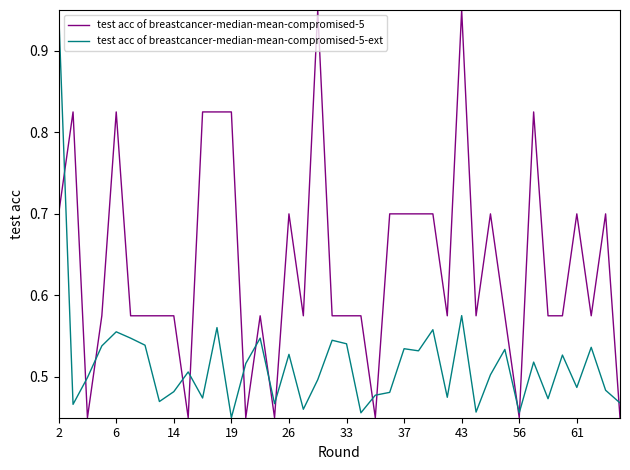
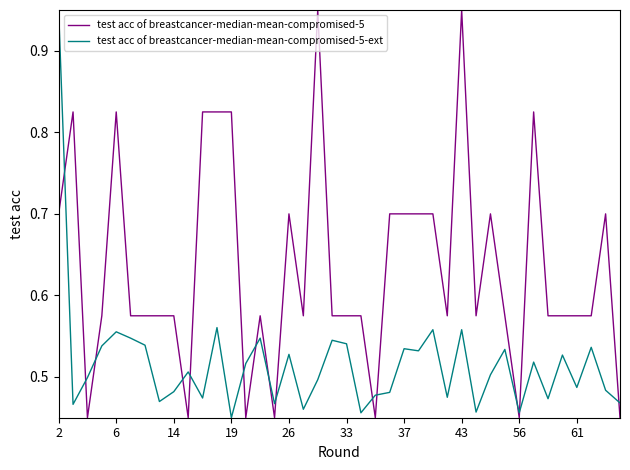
  {
    "test acc of breastcancer-median-mean-compromised-5": {
      "43": 0.95,
      "56": 0.45,
-     "61": 0.70
+     "61": 0.58
    },
    "test acc of breastcancer-median-mean-compromised-5-ext": {
-     "43": 0.58,
+     "43": 0.56,
      "56": 0.46,
      "61": 0.49
    }
  }
